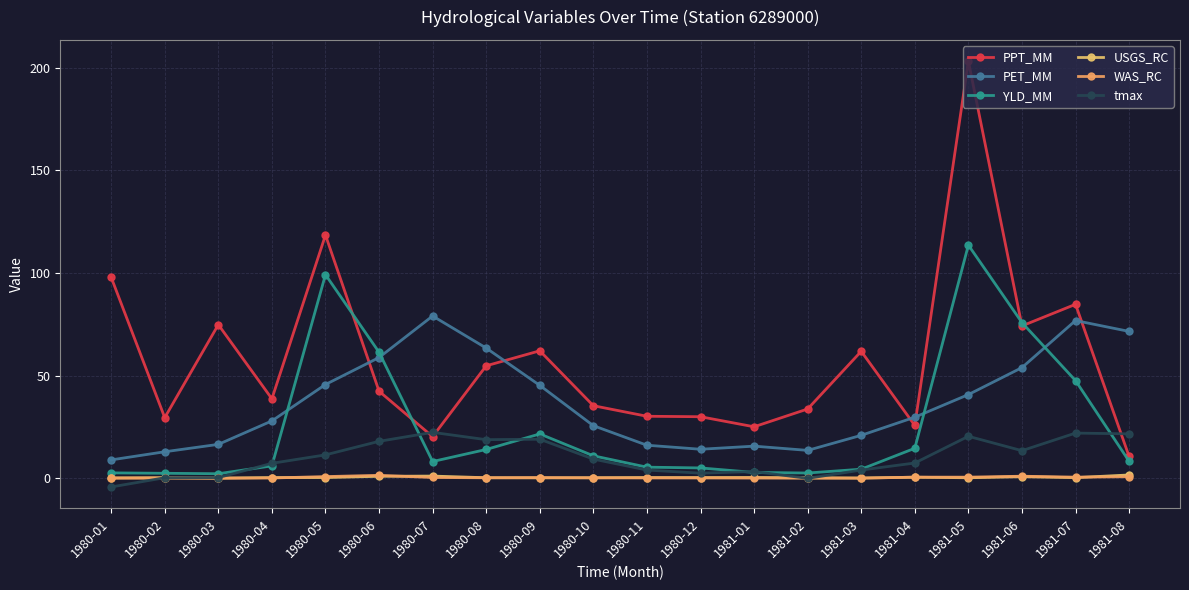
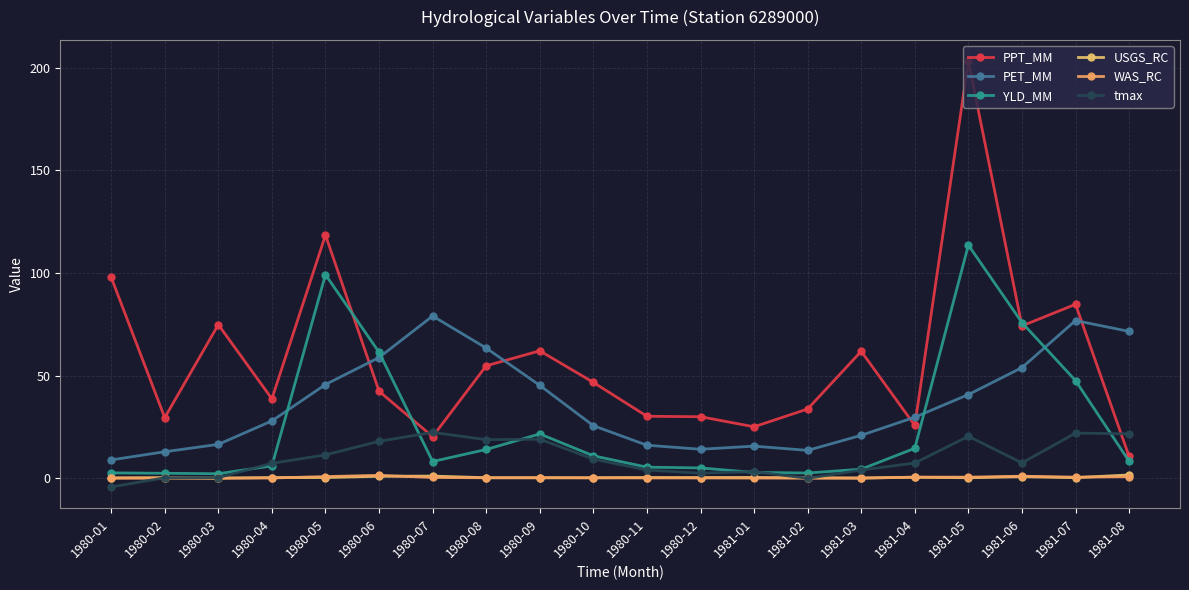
  {
    "PPT_MM": {
      "1980-01": 98,
      "1980-02": 30,
      "1980-03": 75,
      "1980-04": 39,
      "1980-05": 118,
      "1980-06": 42,
      "1980-07": 20,
      "1980-08": 55,
      "1980-09": 62,
-     "1980-10": 35,
+     "1980-10": 47,
      "1980-11": 30,
      "1980-12": 30,
      "1981-01": 25,
      "1981-02": 34,
      "1981-03": 62,
      "1981-04": 26,
      "1981-06": 74,
      "1981-07": 85,
      "1981-08": 11
    },
    "tmax": {
      "1980-01": -4,
      "1980-04": 7,
      "1980-05": 11,
      "1980-06": 18,
      "1980-07": 22,
      "1980-08": 19,
      "1980-09": 19,
      "1980-10": 9,
      "1980-11": 4,
      "1980-12": 3,
      "1981-04": 7,
      "1981-05": 20,
-     "1981-06": 13,
+     "1981-06": 8,
      "1981-07": 22,
      "1981-08": 22
    }
  }
